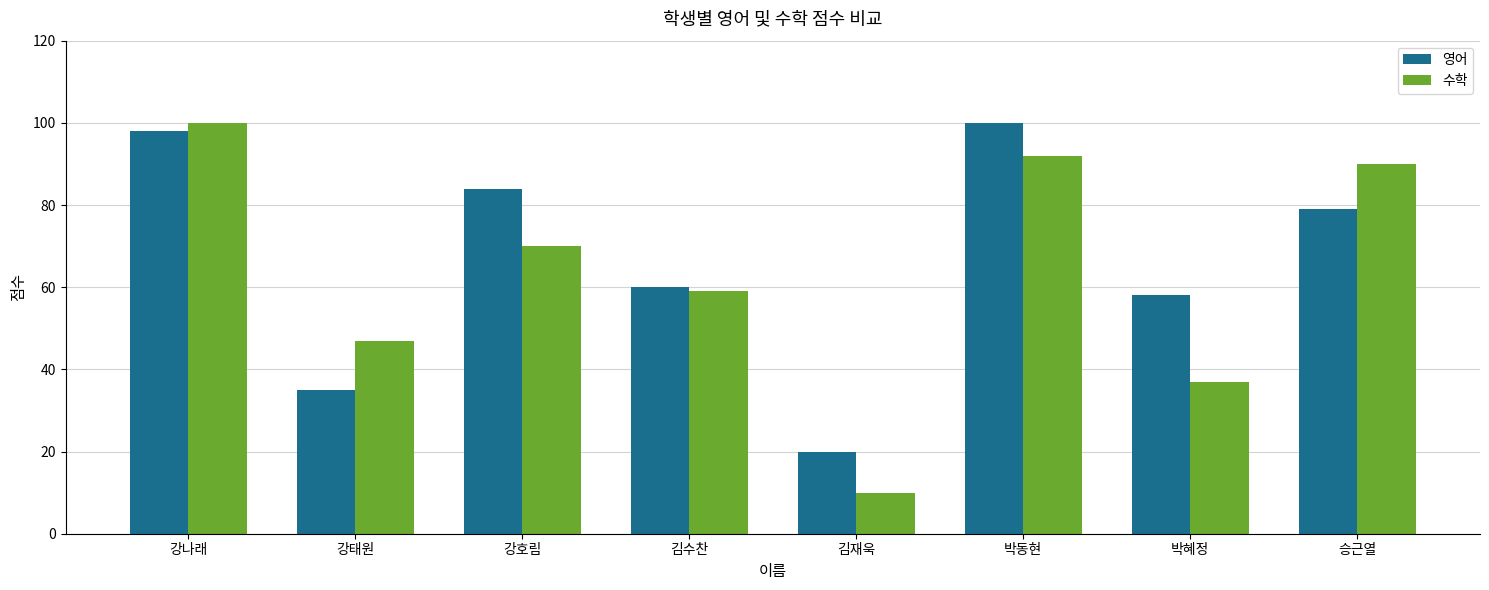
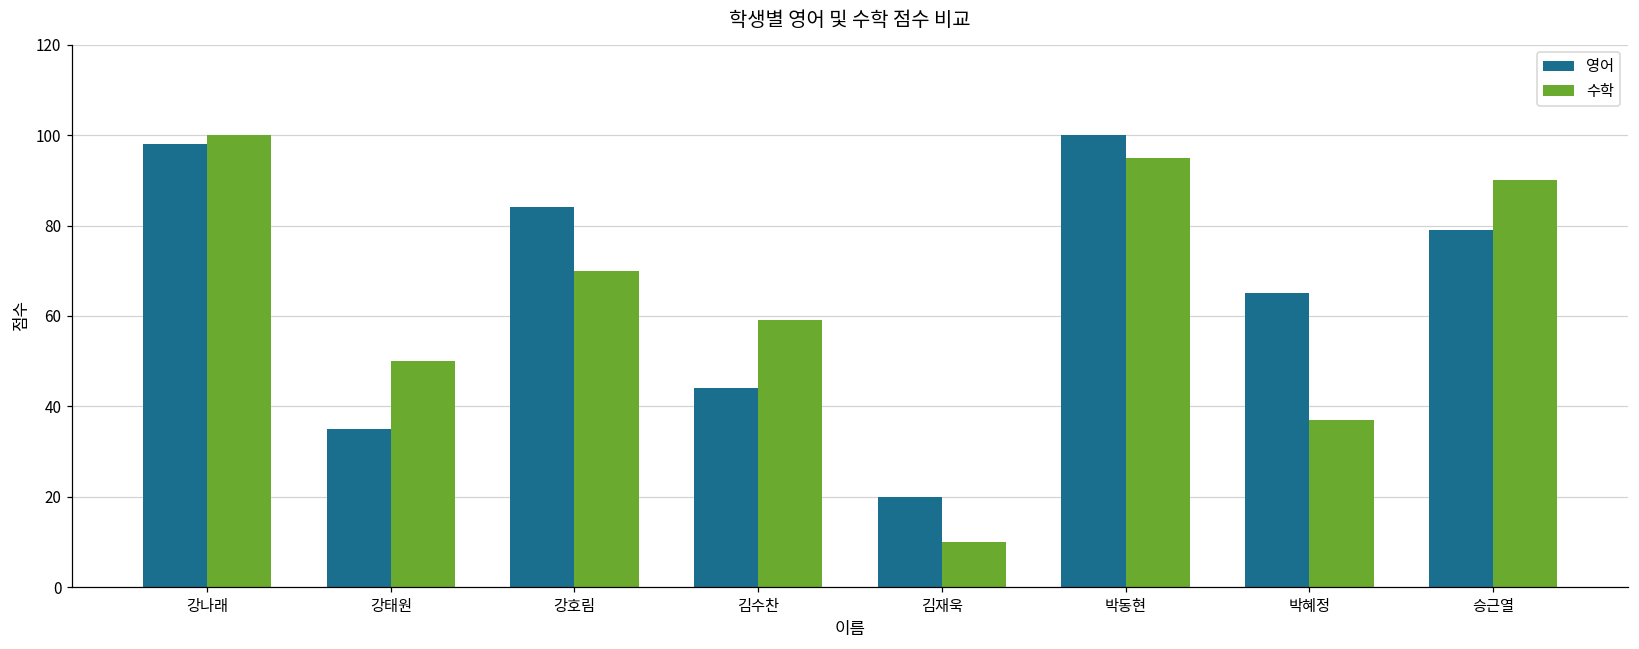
  {
    "영어": {
      "강나래": 98,
      "강태원": 35,
      "강호림": 84,
-     "김수찬": 60,
+     "김수찬": 44,
      "김재욱": 20,
      "박동현": 100,
-     "박혜정": 58,
+     "박혜정": 65,
      "승근열": 79
    },
    "수학": {
      "강나래": 100,
-     "강태원": 47,
+     "강태원": 50,
      "강호림": 70,
      "김수찬": 59,
      "김재욱": 10,
-     "박동현": 92,
+     "박동현": 95,
      "박혜정": 37,
      "승근열": 90
    }
  }
